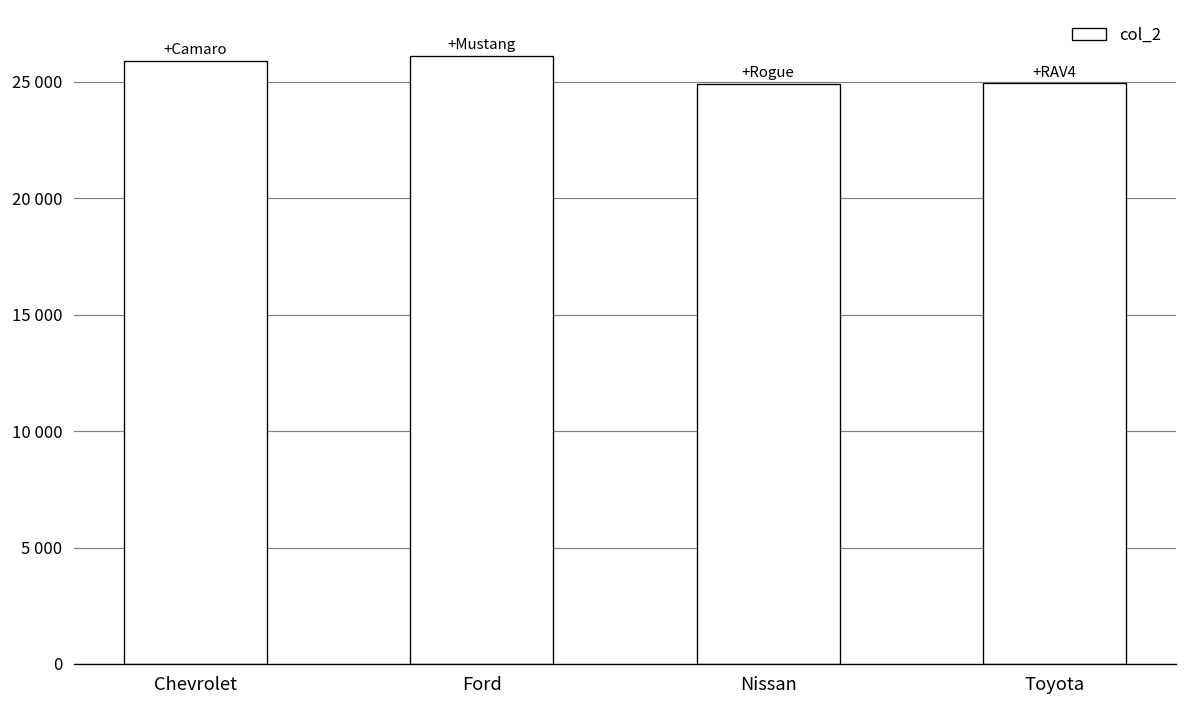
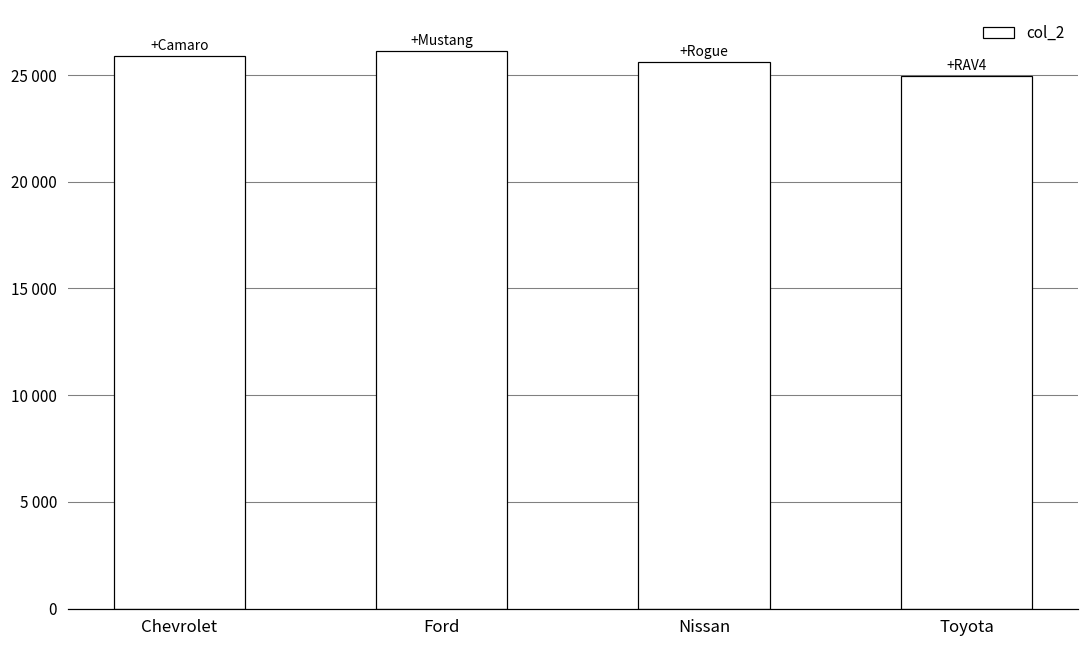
  {
    "Chevrolet": 25900,
    "Ford": 26100,
-   "Nissan": 24900,
+   "Nissan": 25600,
    "Toyota": 24900
  }
